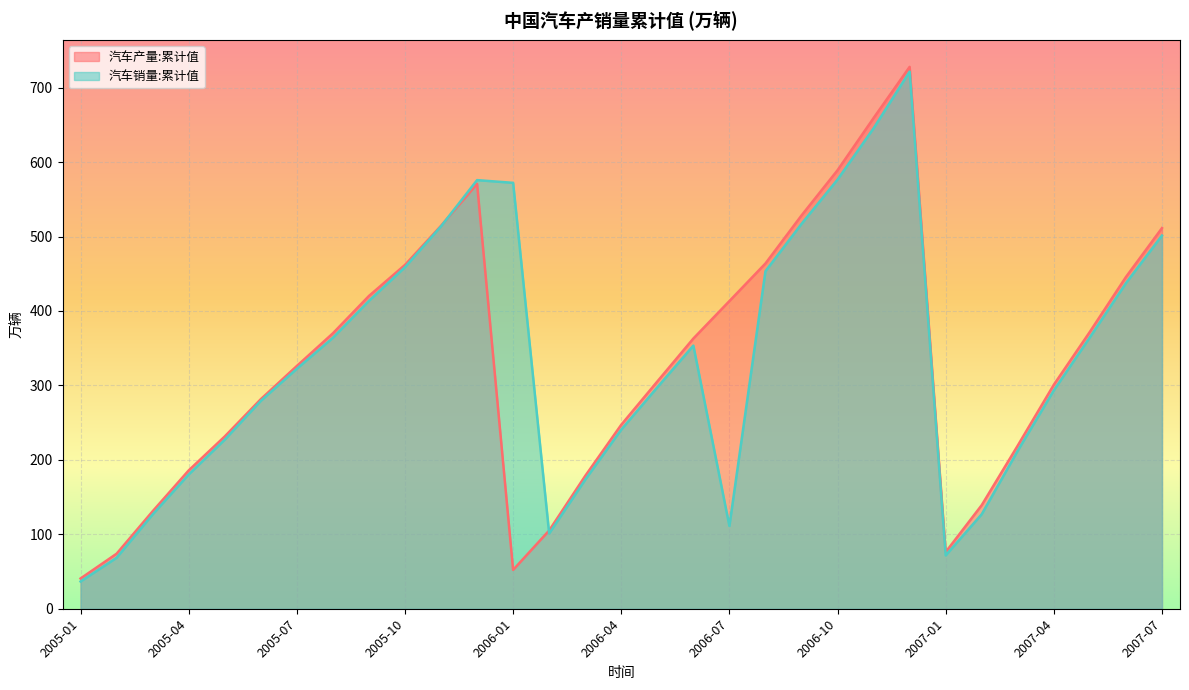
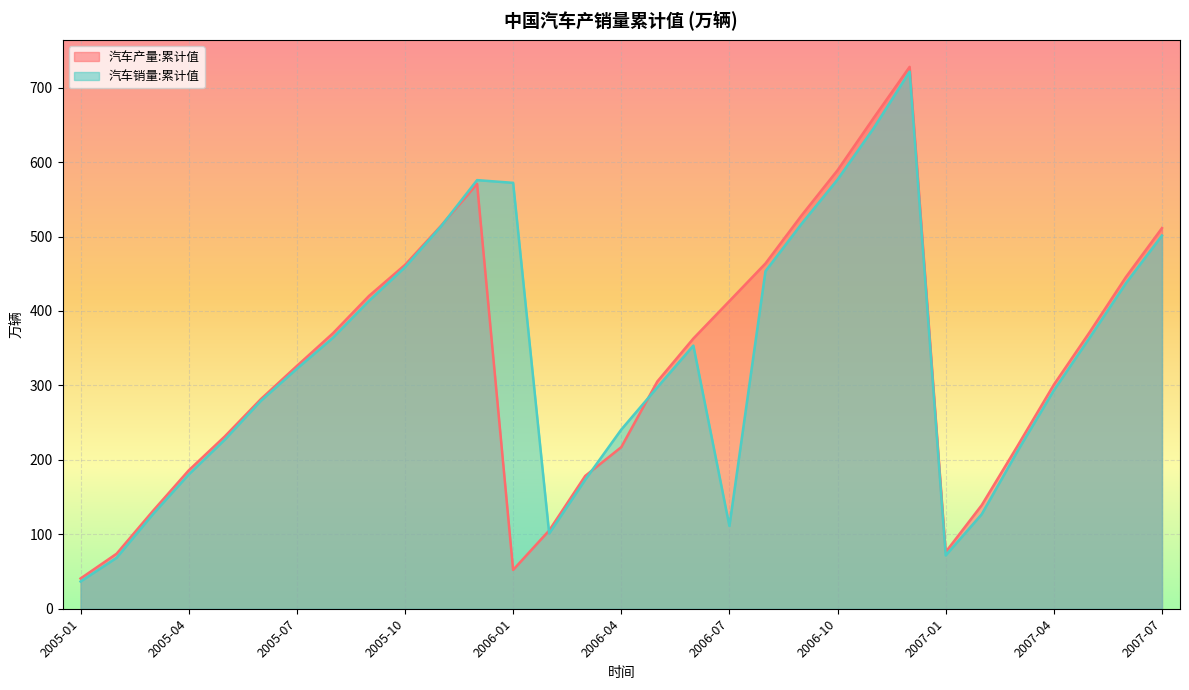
  {
    "汽车产量:累计值": {
      "2005-01": 40,
      "2005-04": 190,
      "2005-07": 330,
      "2006-01": 50,
-     "2006-04": 250,
+     "2006-04": 220,
      "2006-07": 410,
      "2006-10": 590,
      "2007-01": 80,
      "2007-04": 300,
      "2007-07": 510
    },
    "汽车销量:累计值": {
      "2005-01": 40,
      "2005-04": 180,
      "2005-07": 320,
      "2006-01": 570,
      "2006-04": 240,
      "2006-07": 110,
      "2006-10": 580,
      "2007-01": 70,
      "2007-04": 290,
      "2007-07": 500
    }
  }
